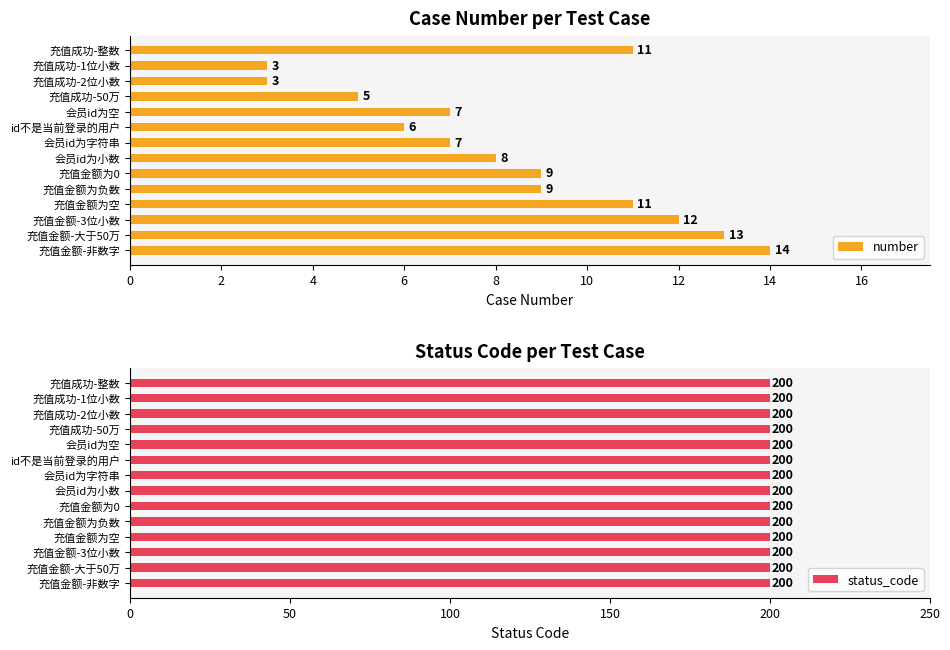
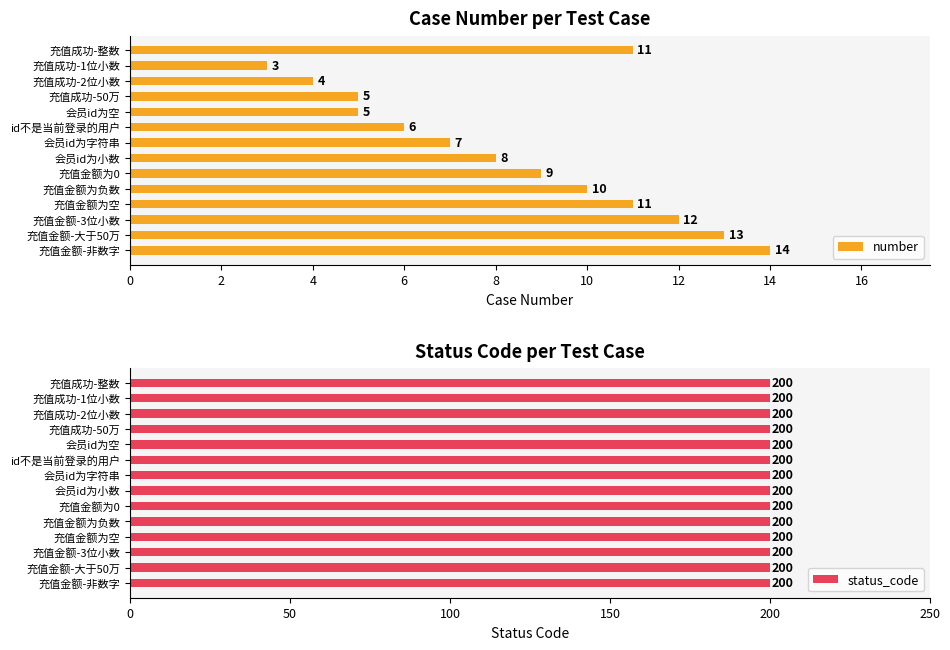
  {
    "Case Number per Test Case": {
      "充值成功-整数": 11,
      "充值成功-1位小数": 3,
-     "充值成功-2位小数": 3,
+     "充值成功-2位小数": 4,
      "充值成功-50万": 5,
-     "会员id为空": 7,
+     "会员id为空": 5,
      "id不是当前登录的用户": 6,
      "会员id为字符串": 7,
      "会员id为小数": 8,
      "充值金额为0": 9,
-     "充值金额为负数": 9,
+     "充值金额为负数": 10,
      "充值金额为空": 11,
      "充值金额-3位小数": 12,
      "充值金额-大于50万": 13,
      "充值金额-非数字": 14
    },
    "Status Code per Test Case": {
      "充值成功-整数": 200,
      "充值成功-1位小数": 200,
      "充值成功-2位小数": 200,
      "充值成功-50万": 200,
      "会员id为空": 200,
      "id不是当前登录的用户": 200,
      "会员id为字符串": 200,
      "会员id为小数": 200,
      "充值金额为0": 200,
      "充值金额为负数": 200,
      "充值金额为空": 200,
      "充值金额-3位小数": 200,
      "充值金额-大于50万": 200,
      "充值金额-非数字": 200
    }
  }
